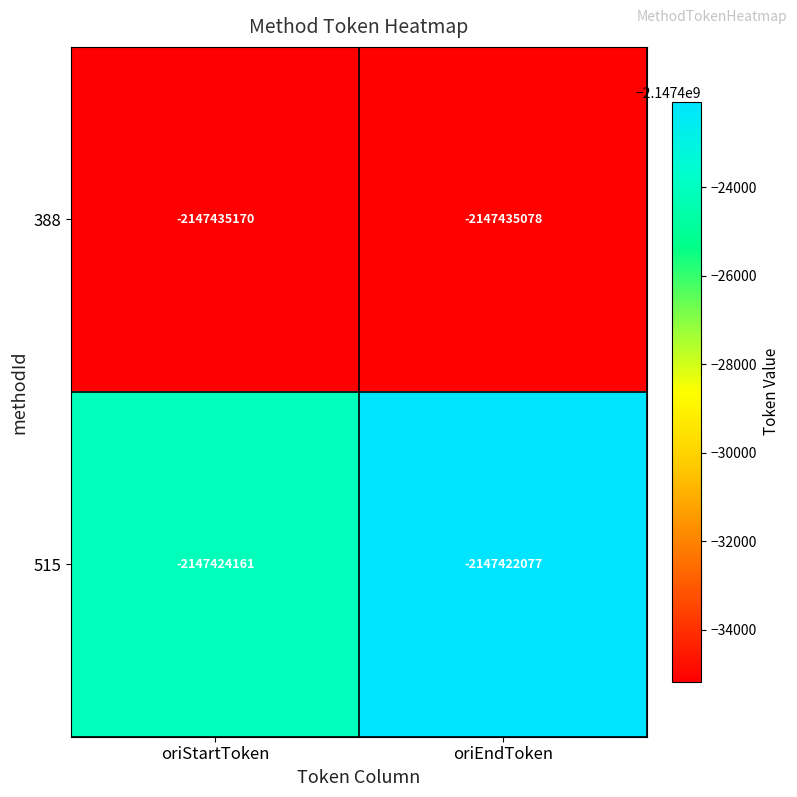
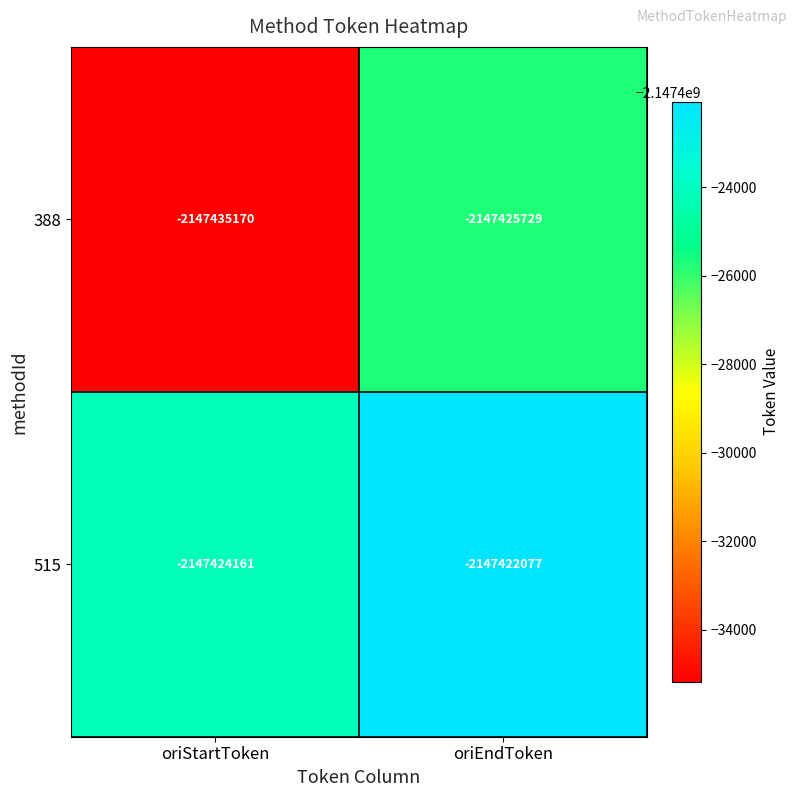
  {
    "388": {
      "oriStartToken": -2147435170,
-     "oriEndToken": -2147435078
+     "oriEndToken": -2147425729
    },
    "515": {
      "oriStartToken": -2147424161,
      "oriEndToken": -2147422077
    }
  }
